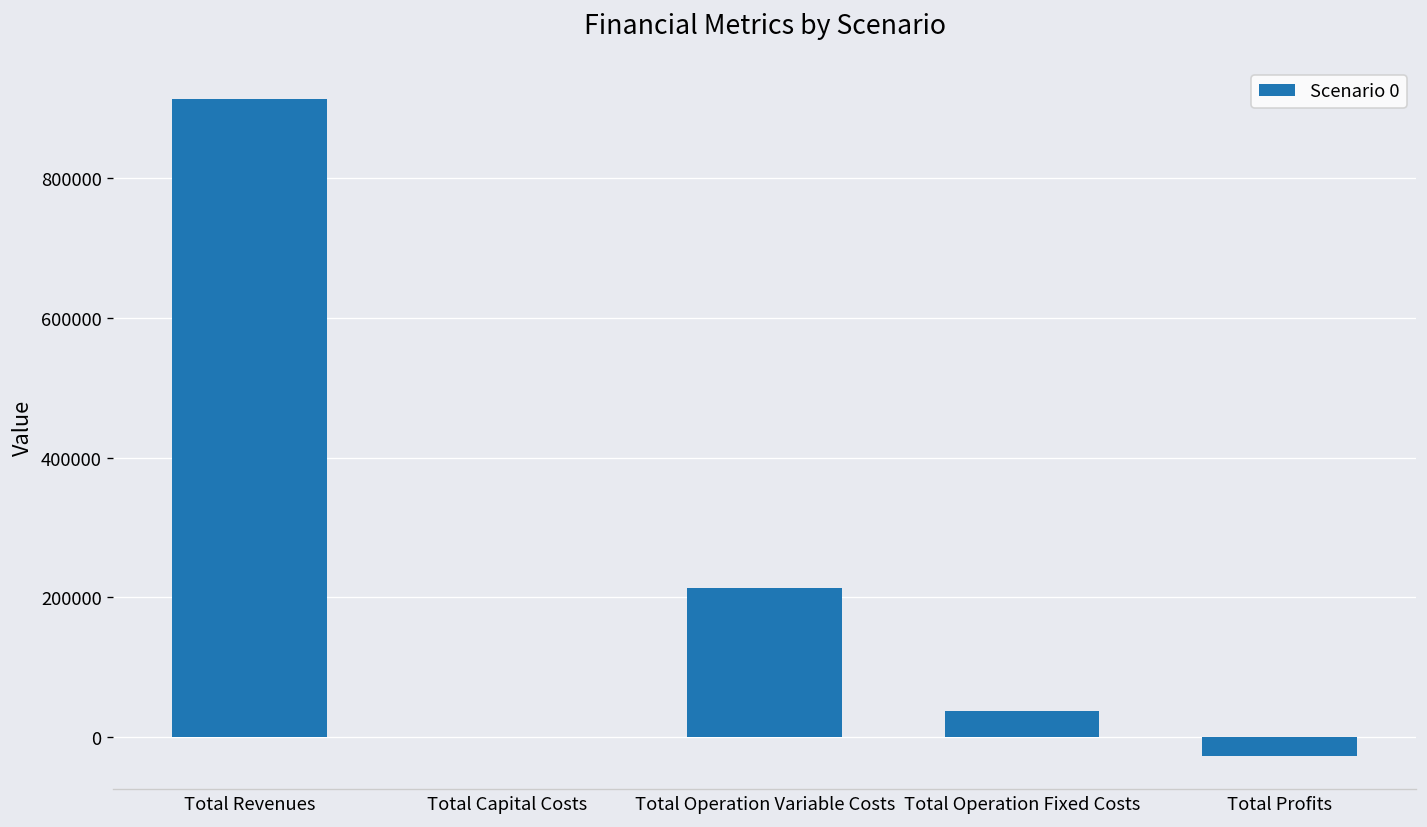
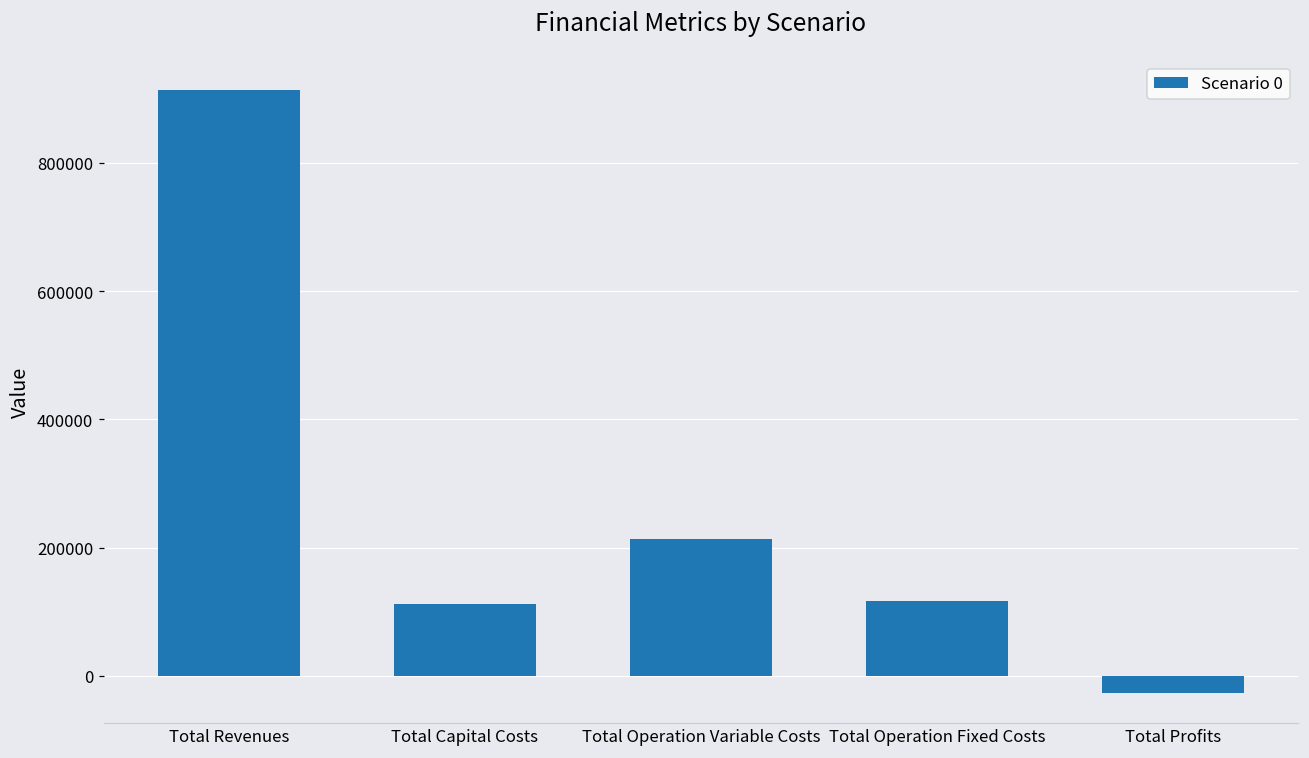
  {
    "Total Revenues": 910000,
-   "Total Capital Costs": 0,
+   "Total Capital Costs": 110000,
    "Total Operation Variable Costs": 210000,
-   "Total Operation Fixed Costs": 40000,
+   "Total Operation Fixed Costs": 120000,
    "Total Profits": -30000
  }
